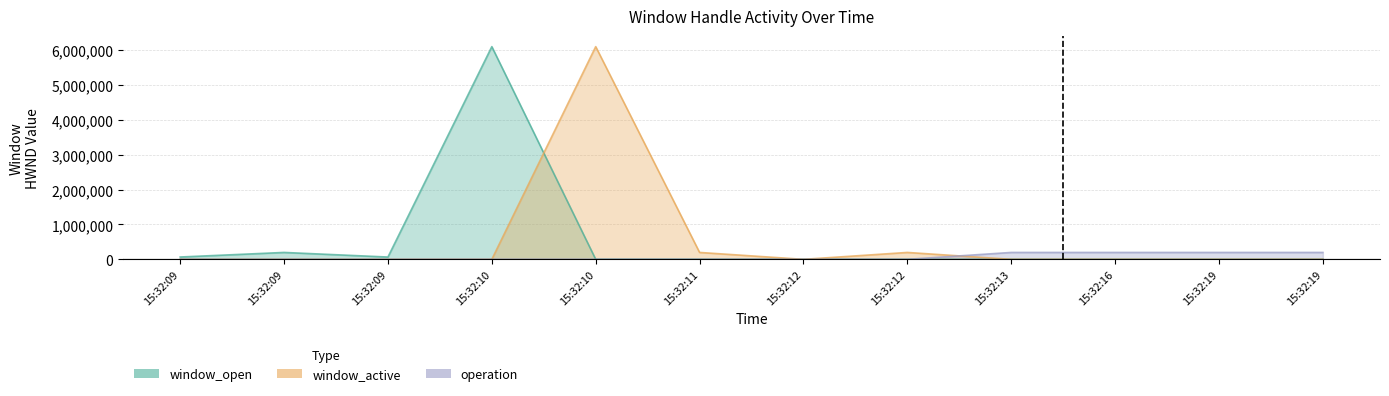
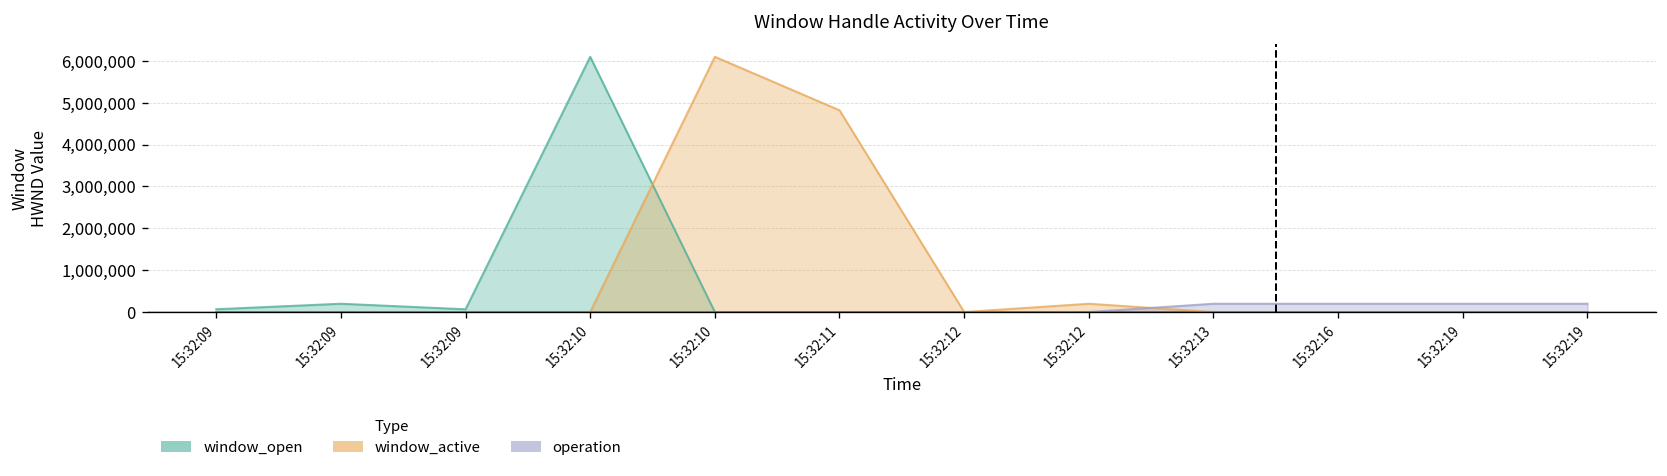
  {
    "window_active": {
-     "15:32:11": "200,000"
+     "15:32:11": "4,800,000"
    }
  }
